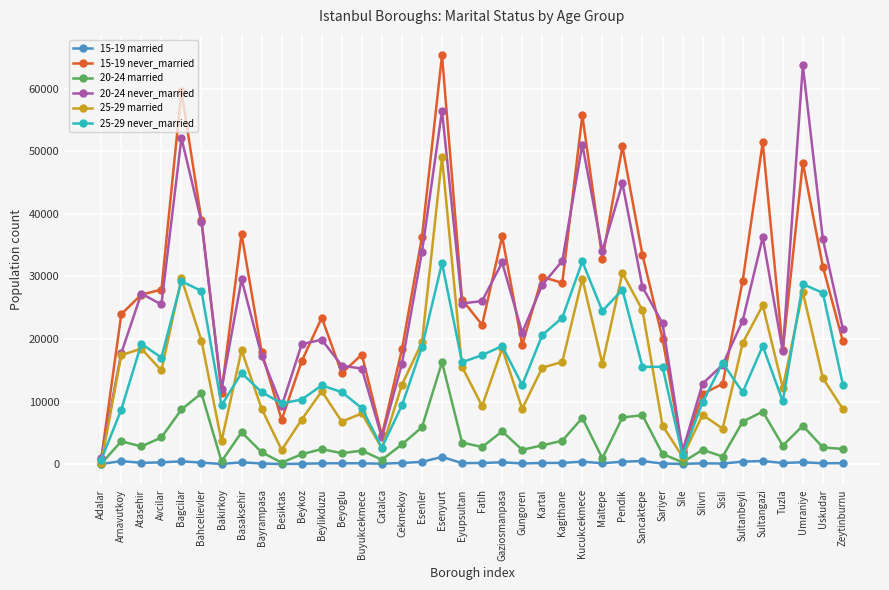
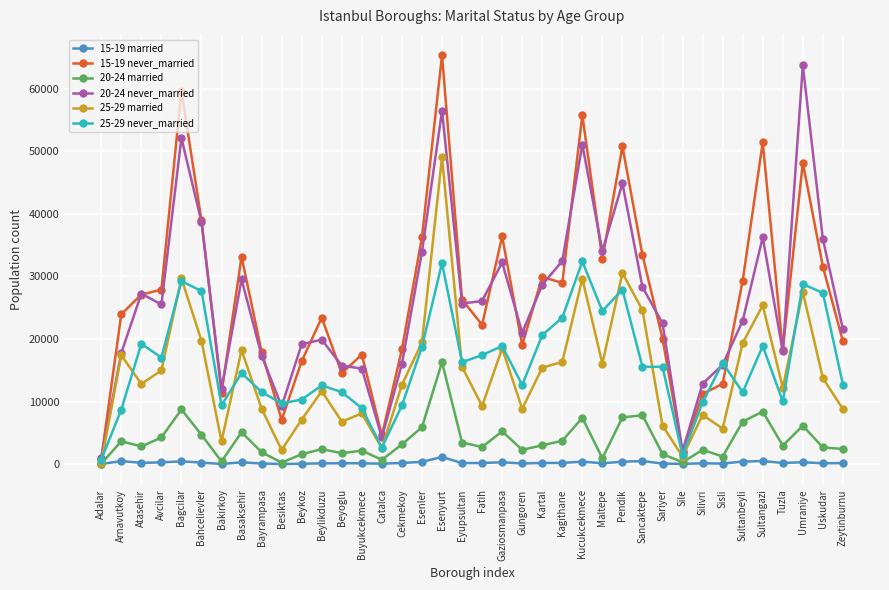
  {
    "15-19 never_married": {
      "Arnavutkoy": 24000,
      "Avcilar": 28000,
      "Bakirkoy": 11000,
-     "Basaksehir": 37000,
+     "Basaksehir": 33000,
      "Bayrampasa": 18000,
      "Besiktas": 7000,
      "Beykoz": 16000,
      "Beylikduzu": 23000,
      "Beyoglu": 15000,
      "Buyukcekmece": 18000,
      "Cekmekoy": 18000,
      "Esenler": 36000,
      "Esenyurt": 65000,
      "Eyupsultan": 26000,
      "Fatih": 22000,
      "Gaziosmanpasa": 36000,
      "Gungoren": 19000,
      "Kartal": 30000,
      "Kagithane": 29000,
      "Kucukcekmece": 56000,
      "Maltepe": 33000,
      "Pendik": 51000,
      "Sancaktepe": 33000,
      "Sariyer": 20000,
      "Silivri": 11000,
      "Sisli": 13000,
      "Sultanbeyli": 29000,
      "Sultangazi": 51000,
      "Umraniye": 48000,
      "Uskudar": 32000,
      "Zeytinburnu": 20000
    },
    "20-24 married": {
      "Arnavutkoy": 4000,
      "Atasehir": 3000,
      "Avcilar": 4000,
      "Bagcilar": 9000,
-     "Bahcelievler": 11000,
+     "Bahcelievler": 5000,
      "Basaksehir": 5000,
      "Bayrampasa": 2000,
      "Beykoz": 2000,
      "Beylikduzu": 2000,
      "Beyoglu": 2000,
      "Buyukcekmece": 2000,
      "Catalca": 1000,
      "Cekmekoy": 3000,
      "Esenler": 6000,
      "Esenyurt": 16000,
      "Eyupsultan": 3000,
      "Fatih": 3000,
      "Gaziosmanpasa": 5000,
      "Gungoren": 2000,
      "Kartal": 3000,
      "Kagithane": 4000,
      "Kucukcekmece": 7000,
      "Maltepe": 1000,
      "Pendik": 7000,
      "Sancaktepe": 8000,
      "Sariyer": 2000,
      "Silivri": 2000,
      "Sisli": 1000,
      "Sultanbeyli": 7000,
      "Sultangazi": 8000,
      "Tuzla": 3000,
      "Umraniye": 6000,
      "Uskudar": 3000,
      "Zeytinburnu": 2000
    },
    "20-24 never_married": {
      "Avcilar": 26000,
      "Bagcilar": 52000,
      "Bakirkoy": 12000,
      "Basaksehir": 30000,
      "Bayrampasa": 17000,
      "Besiktas": 9000,
      "Beykoz": 19000,
      "Beylikduzu": 20000,
      "Beyoglu": 16000,
      "Buyukcekmece": 15000,
      "Cekmekoy": 16000,
      "Esenler": 34000,
      "Esenyurt": 56000,
      "Eyupsultan": 26000,
      "Fatih": 26000,
      "Gaziosmanpasa": 32000,
      "Gungoren": 21000,
      "Kartal": 29000,
      "Kagithane": 32000,
      "Kucukcekmece": 51000,
      "Maltepe": 34000,
      "Pendik": 45000,
      "Sancaktepe": 28000,
      "Sariyer": 23000,
      "Silivri": 13000,
      "Sultanbeyli": 23000,
      "Sultangazi": 36000,
      "Umraniye": 64000,
      "Uskudar": 36000,
      "Zeytinburnu": 22000
    },
    "25-29 married": {
-     "Atasehir": 18000,
+     "Atasehir": 13000,
      "Avcilar": 15000,
      "Bagcilar": 30000,
      "Bahcelievler": 20000,
      "Bakirkoy": 4000,
      "Basaksehir": 18000,
      "Bayrampasa": 9000,
      "Besiktas": 2000,
      "Beykoz": 7000,
      "Beylikduzu": 12000,
      "Beyoglu": 7000,
      "Buyukcekmece": 8000,
      "Cekmekoy": 13000,
      "Esenler": 19000,
      "Esenyurt": 49000,
      "Eyupsultan": 16000,
      "Fatih": 9000,
      "Gungoren": 9000,
      "Kartal": 15000,
      "Kagithane": 16000,
      "Kucukcekmece": 30000,
      "Maltepe": 16000,
      "Pendik": 31000,
      "Sancaktepe": 25000,
      "Sariyer": 6000,
      "Silivri": 8000,
      "Sisli": 6000,
      "Sultanbeyli": 19000,
      "Sultangazi": 25000,
      "Tuzla": 12000,
      "Umraniye": 27000,
      "Uskudar": 14000,
      "Zeytinburnu": 9000
    }
  }
